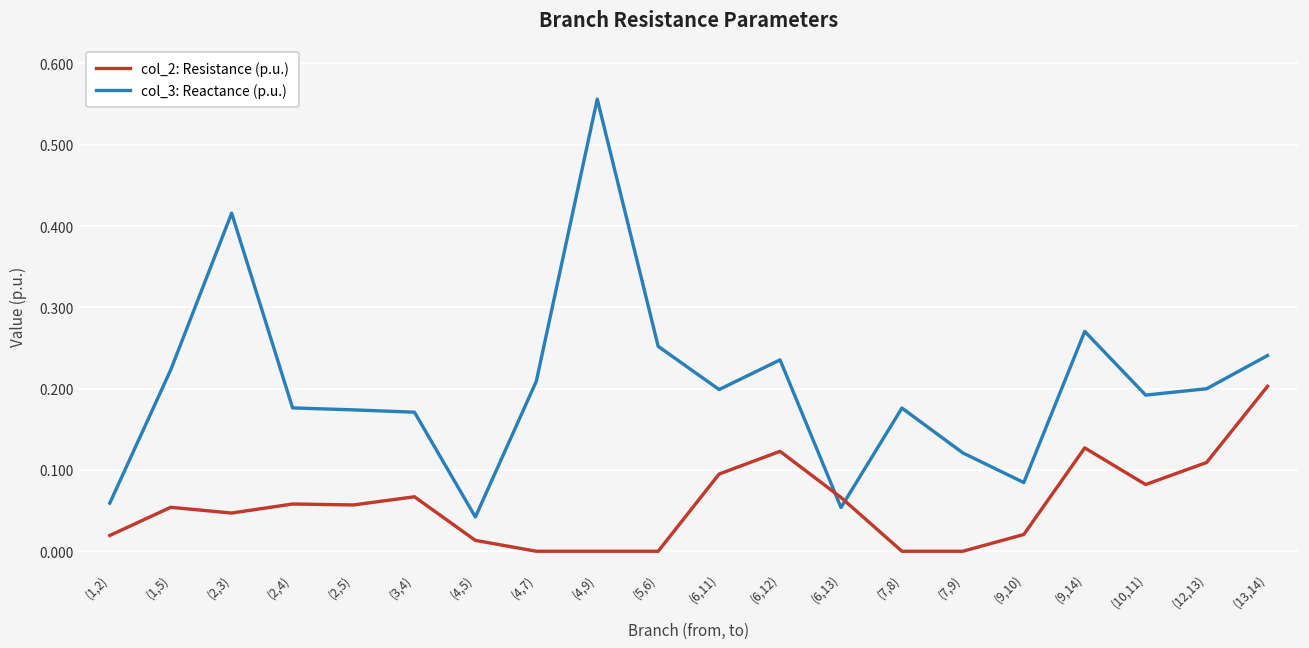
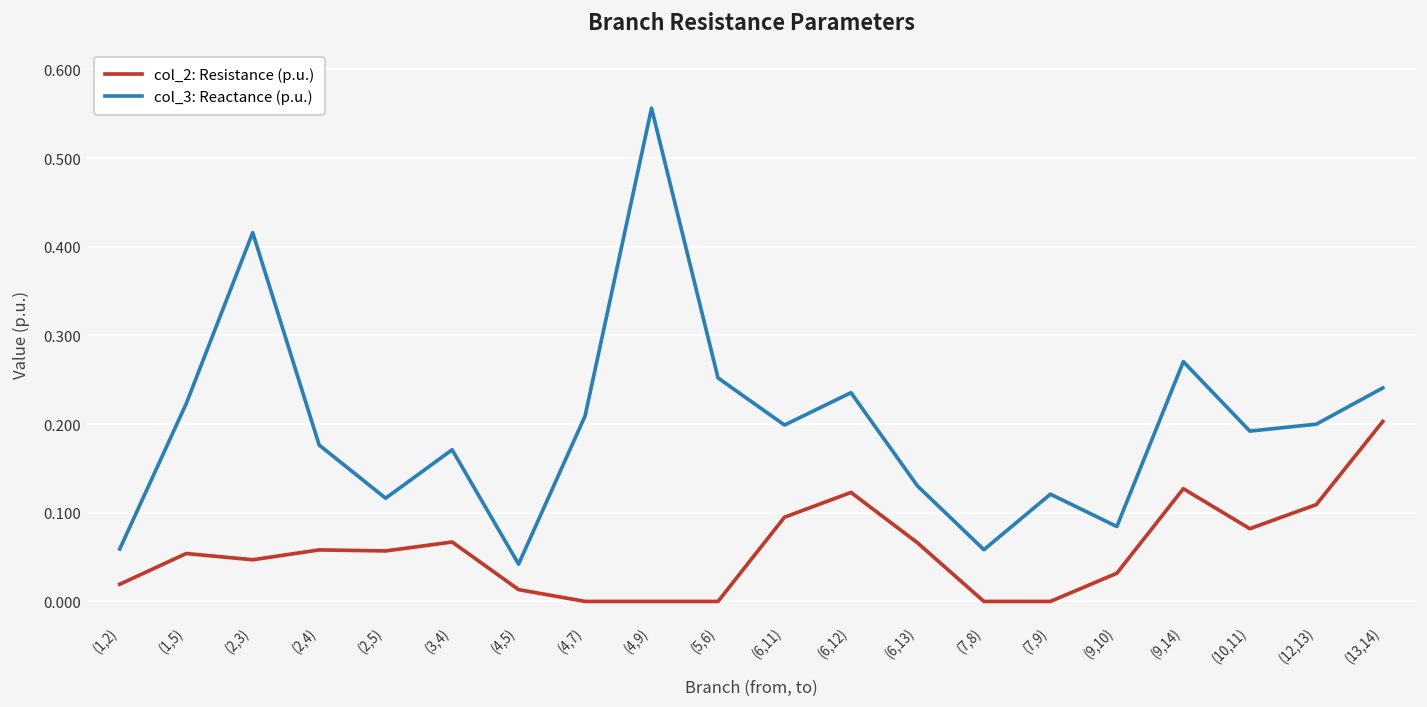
  {
    "col_2: Resistance (p.u.)": {
      "(1,2)": 0.02,
      "(1,5)": 0.05,
      "(2,3)": 0.05,
      "(2,4)": 0.06,
      "(2,5)": 0.06,
      "(3,4)": 0.07,
      "(4,5)": 0.01,
      "(4,7)": 0.00,
      "(4,9)": 0.00,
      "(5,6)": 0.00,
      "(6,11)": 0.09,
      "(6,12)": 0.12,
      "(6,13)": 0.07,
      "(7,8)": 0.00,
      "(7,9)": 0.00,
-     "(9,10)": 0.02,
+     "(9,10)": 0.03,
      "(9,14)": 0.13,
      "(10,11)": 0.08,
      "(12,13)": 0.11,
      "(13,14)": 0.20
    },
    "col_3: Reactance (p.u.)": {
      "(1,2)": 0.06,
      "(1,5)": 0.22,
      "(2,3)": 0.42,
      "(2,4)": 0.18,
-     "(2,5)": 0.17,
+     "(2,5)": 0.12,
      "(3,4)": 0.17,
      "(4,5)": 0.04,
      "(4,7)": 0.21,
      "(4,9)": 0.56,
      "(5,6)": 0.25,
      "(6,11)": 0.20,
      "(6,12)": 0.24,
-     "(6,13)": 0.05,
-     "(7,8)": 0.18,
+     "(6,13)": 0.13,
+     "(7,8)": 0.06,
      "(7,9)": 0.12,
      "(9,10)": 0.08,
      "(9,14)": 0.27,
      "(10,11)": 0.19,
      "(12,13)": 0.20,
      "(13,14)": 0.24
    }
  }
